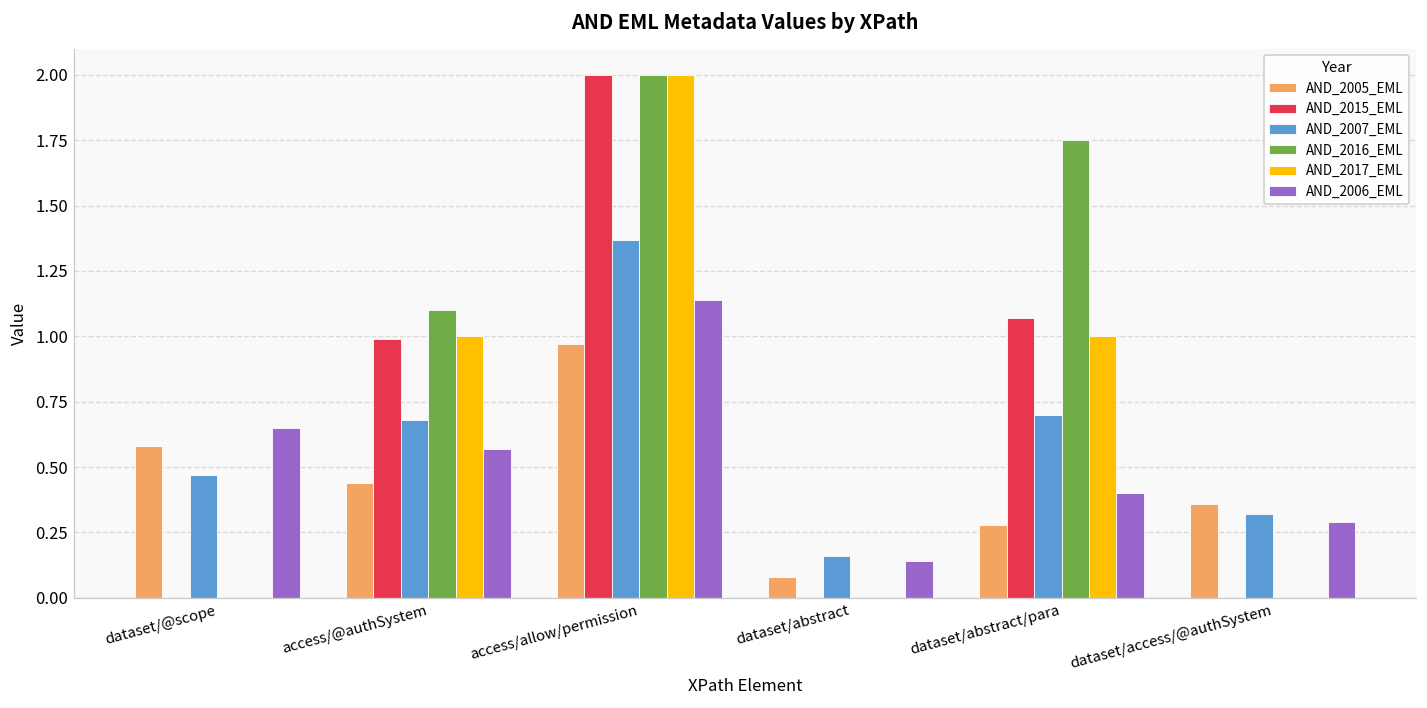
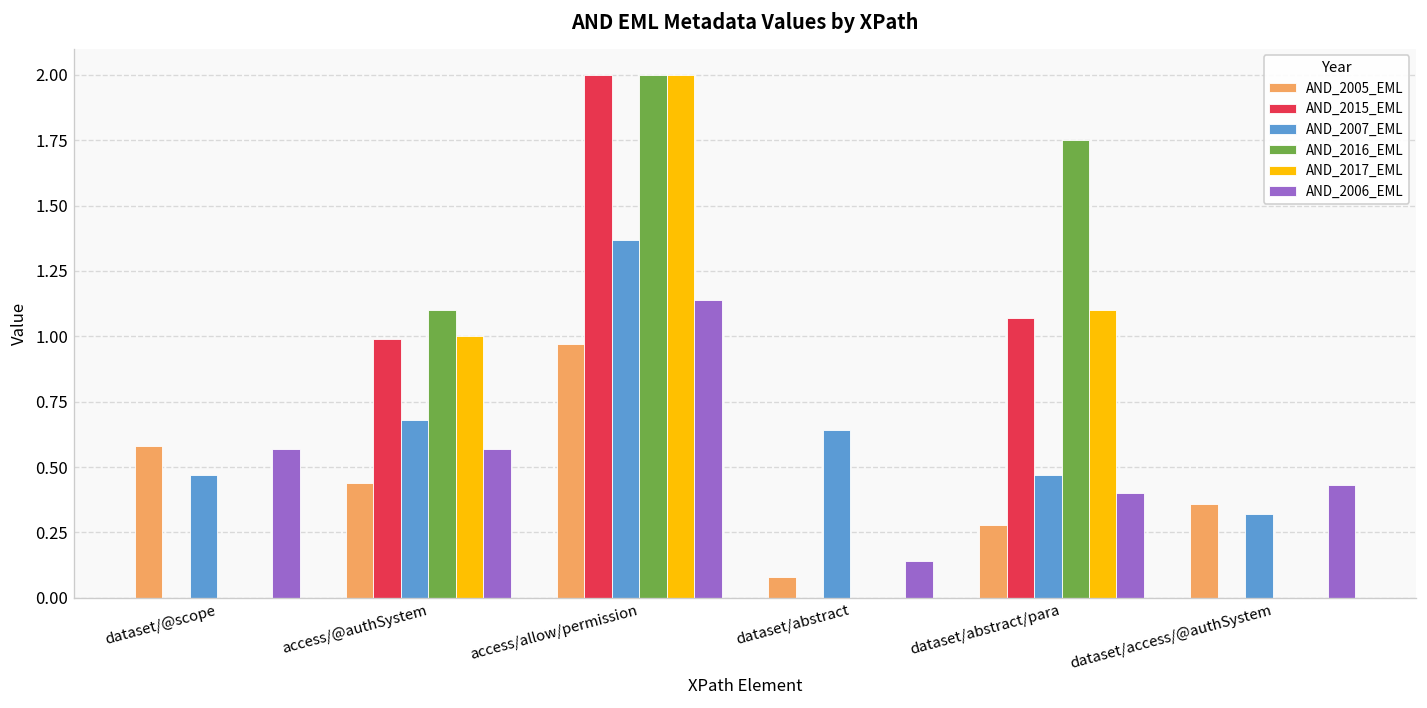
  {
    "AND_2005_EML": {
      "dataset/@scope": 0.58,
      "access/@authSystem": 0.44,
      "access/allow/permission": 0.97,
      "dataset/abstract": 0.08,
      "dataset/abstract/para": 0.28,
      "dataset/access/@authSystem": 0.36
    },
    "AND_2015_EML": {
      "dataset/@scope": 0.00,
      "access/@authSystem": 0.99,
      "access/allow/permission": 2.00,
      "dataset/abstract": 0.00,
      "dataset/abstract/para": 1.07,
      "dataset/access/@authSystem": 0.00
    },
    "AND_2007_EML": {
      "dataset/@scope": 0.47,
      "access/@authSystem": 0.68,
      "access/allow/permission": 1.37,
-     "dataset/abstract": 0.16,
-     "dataset/abstract/para": 0.70,
+     "dataset/abstract": 0.64,
+     "dataset/abstract/para": 0.47,
      "dataset/access/@authSystem": 0.32
    },
    "AND_2016_EML": {
      "dataset/@scope": 0.00,
      "access/@authSystem": 1.10,
      "access/allow/permission": 2.00,
      "dataset/abstract": 0.00,
      "dataset/abstract/para": 1.75,
      "dataset/access/@authSystem": 0.00
    },
    "AND_2017_EML": {
      "dataset/@scope": 0.0,
      "access/@authSystem": 1.0,
      "access/allow/permission": 2.0,
      "dataset/abstract": 0.0,
-     "dataset/abstract/para": 1.0,
+     "dataset/abstract/para": 1.1,
      "dataset/access/@authSystem": 0.0
    },
    "AND_2006_EML": {
-     "dataset/@scope": 0.65,
+     "dataset/@scope": 0.57,
      "access/@authSystem": 0.57,
      "access/allow/permission": 1.14,
      "dataset/abstract": 0.14,
      "dataset/abstract/para": 0.40,
-     "dataset/access/@authSystem": 0.29
+     "dataset/access/@authSystem": 0.43
    }
  }
